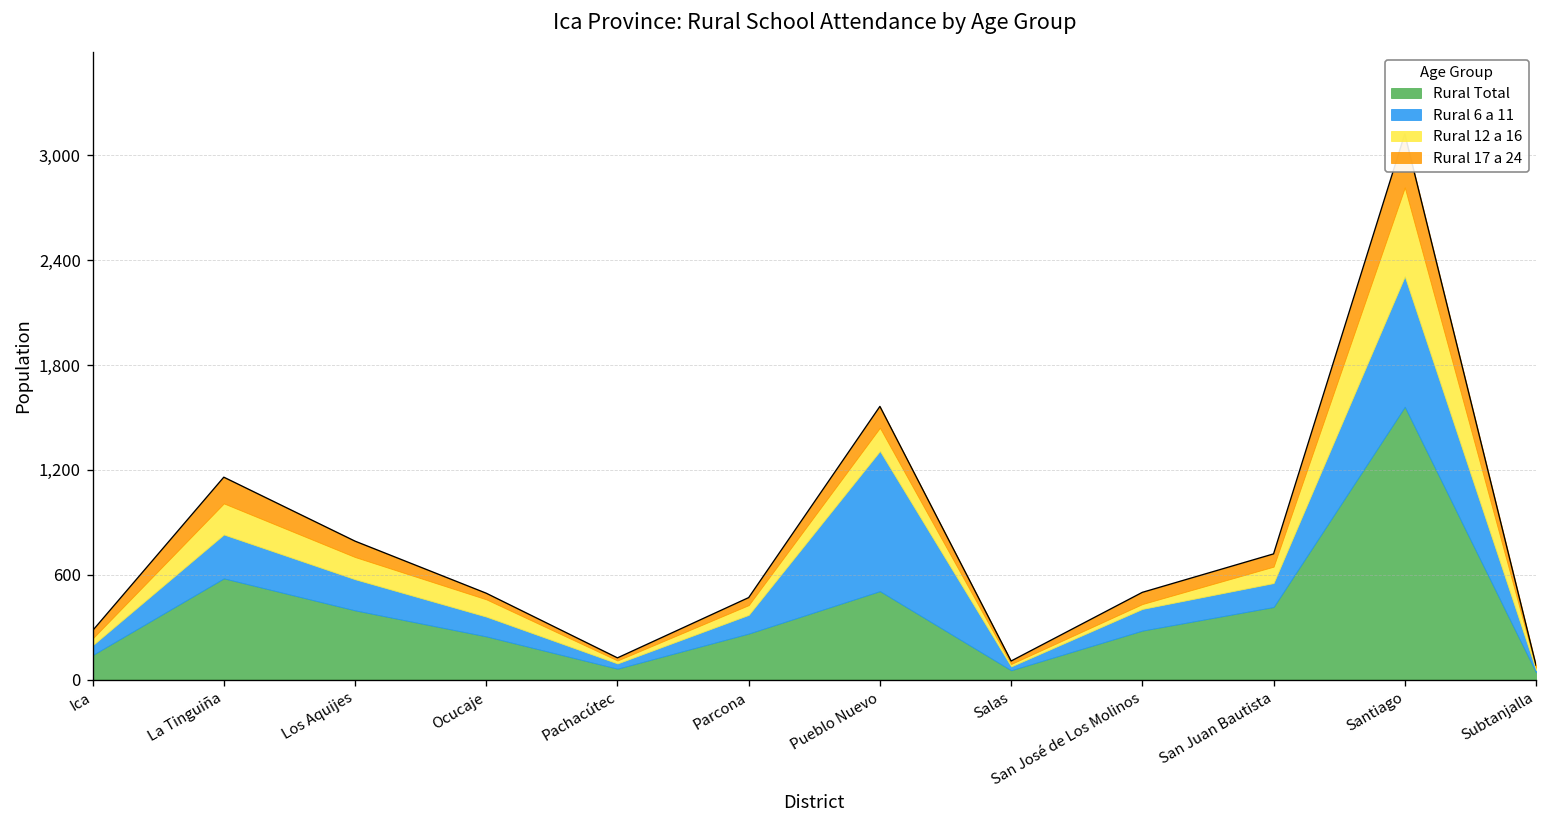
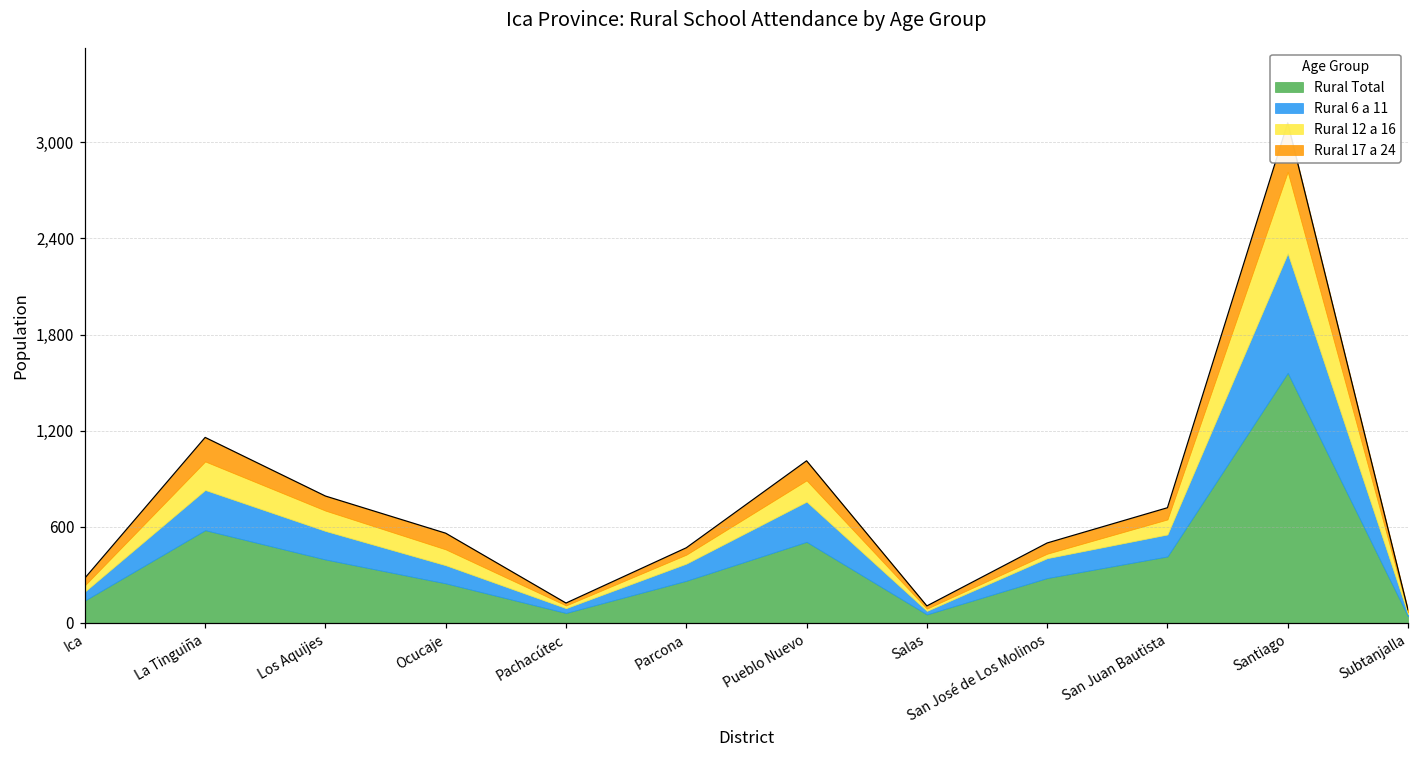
  {
    "Rural Total": {
      "Ica": "140",
      "La Tinguiña": "580",
      "Los Aquijes": "400",
      "Ocucaje": "250",
      "Pachacútec": "60",
      "Parcona": "260",
      "Pueblo Nuevo": "510",
      "Salas": "50",
      "San José de Los Molinos": "280",
      "San Juan Bautista": "420",
      "Santiago": "1,560"
    },
    "Rural 6 a 11": {
      "Ica": "60",
      "La Tinguiña": "250",
      "Los Aquijes": "180",
      "Ocucaje": "110",
      "Parcona": "110",
-     "Pueblo Nuevo": "800",
+     "Pueblo Nuevo": "250",
      "San José de Los Molinos": "120",
      "San Juan Bautista": "140",
      "Santiago": "750"
    },
    "Rural 12 a 16": {
      "Ica": "40",
      "La Tinguiña": "180",
      "Los Aquijes": "130",
      "Ocucaje": "100",
      "Parcona": "60",
      "Pueblo Nuevo": "130",
      "San José de Los Molinos": "30",
      "San Juan Bautista": "90",
      "Santiago": "510"
    },
    "Rural 17 a 24": {
      "Ica": "50",
      "La Tinguiña": "150",
      "Los Aquijes": "90",
-     "Ocucaje": "40",
+     "Ocucaje": "100",
      "Parcona": "40",
      "Pueblo Nuevo": "120",
      "San José de Los Molinos": "70",
      "San Juan Bautista": "70"
    }
  }
